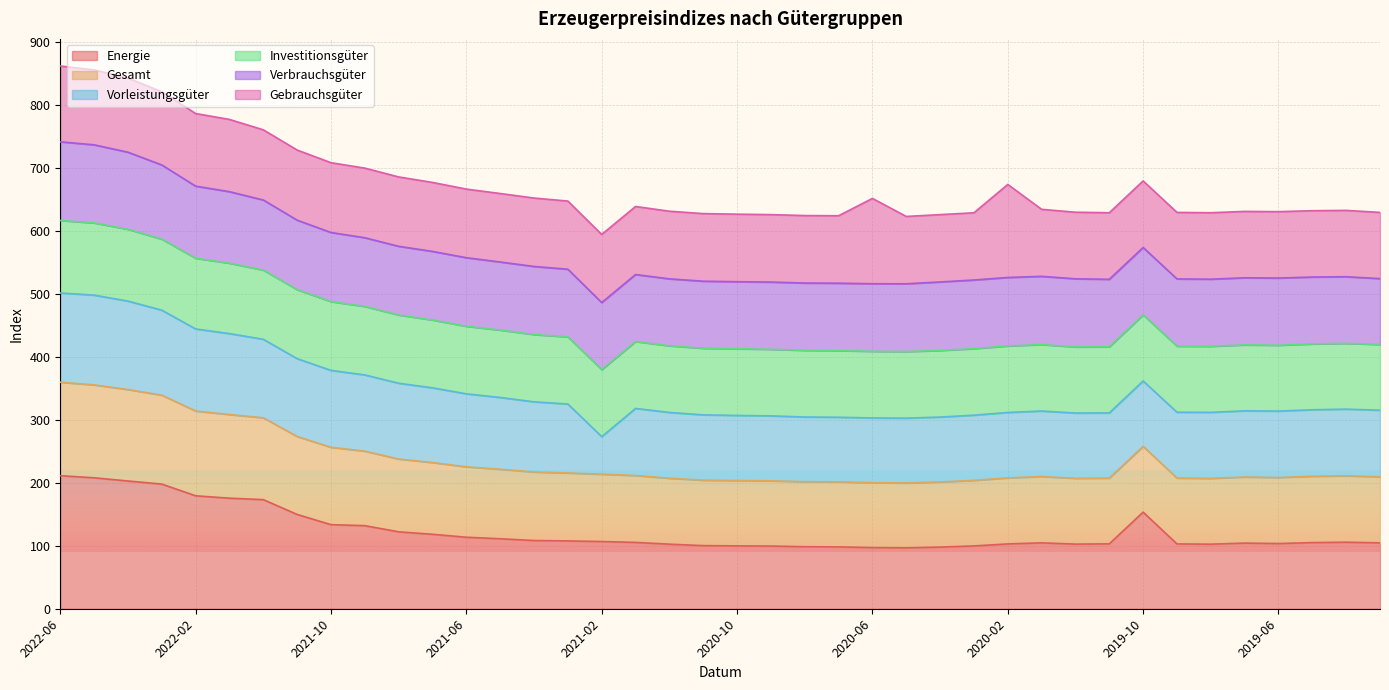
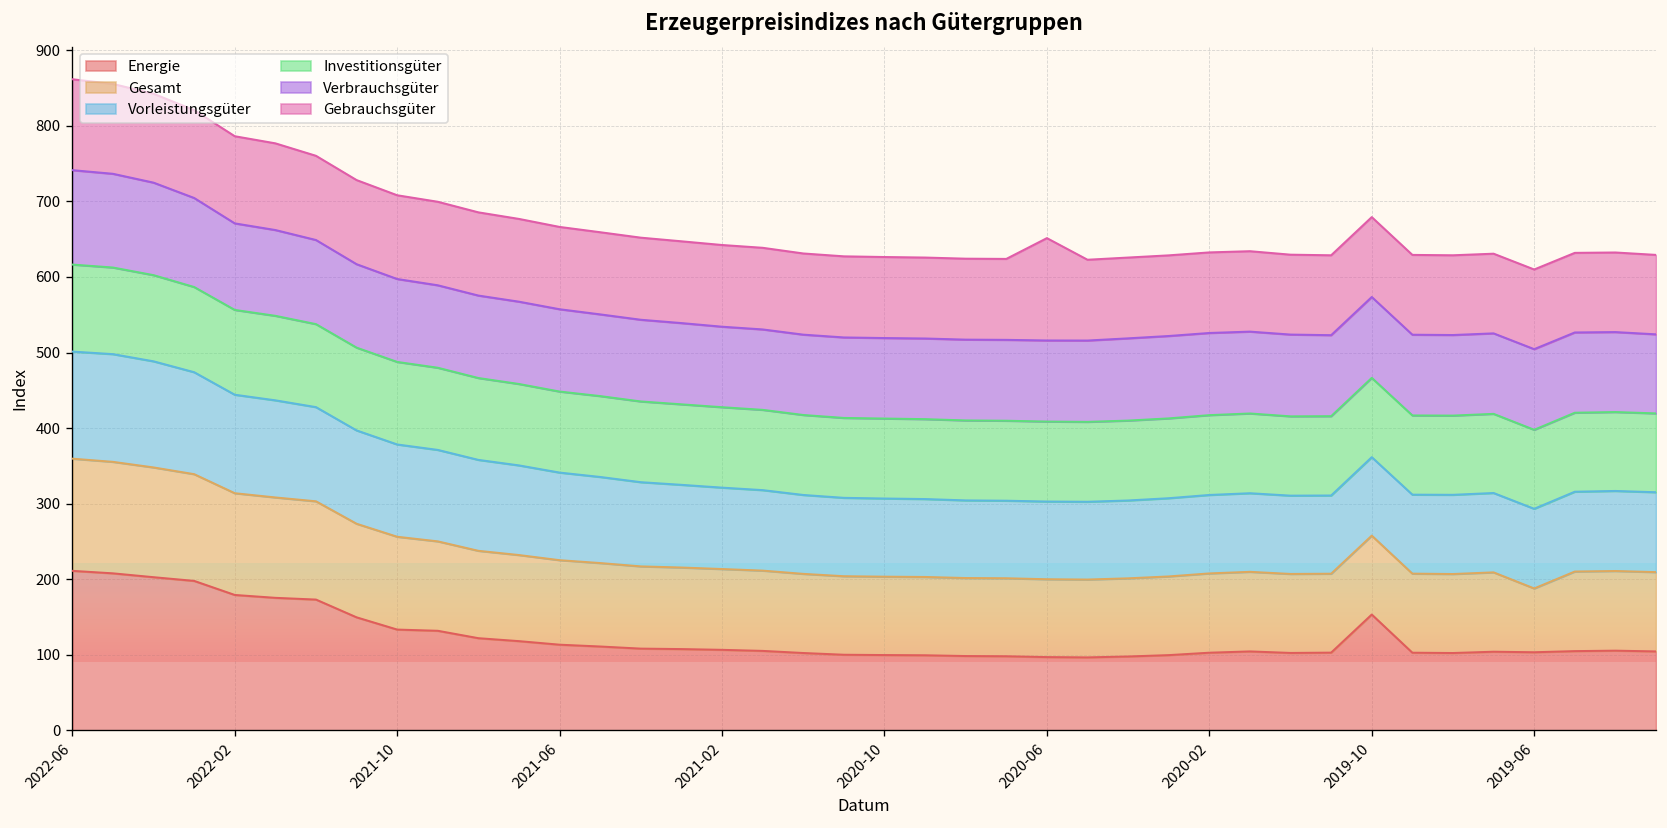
  {
    "Energie": {
      "2022-06": 210,
      "2022-02": 180,
      "2021-10": 130,
      "2021-06": 110,
      "2021-02": 110,
      "2020-10": 100,
      "2020-06": 100,
      "2020-02": 100,
      "2019-10": 150,
      "2019-06": 100
    },
    "Gesamt": {
      "2022-06": 150,
      "2022-02": 130,
      "2021-10": 120,
      "2021-06": 110,
      "2021-02": 110,
      "2020-10": 100,
      "2020-06": 100,
      "2020-02": 100,
      "2019-10": 100,
-     "2019-06": 100
+     "2019-06": 80
    },
    "Vorleistungsgüter": {
      "2022-06": 140,
      "2022-02": 130,
      "2021-10": 120,
      "2021-06": 120,
-     "2021-02": 60,
+     "2021-02": 110,
      "2020-10": 100,
      "2020-06": 100,
      "2020-02": 100,
      "2019-10": 100,
      "2019-06": 110
    },
    "Investitionsgüter": {
      "2022-06": 120,
      "2022-02": 110,
      "2021-10": 110,
      "2021-06": 110,
      "2021-02": 110,
      "2020-10": 110,
      "2020-06": 110,
      "2020-02": 110,
      "2019-10": 100,
      "2019-06": 100
    },
    "Verbrauchsgüter": {
      "2022-06": 120,
      "2022-02": 110,
      "2021-10": 110,
      "2021-06": 110,
      "2021-02": 110,
      "2020-10": 110,
      "2020-06": 110,
      "2020-02": 110,
      "2019-10": 110,
      "2019-06": 110
    },
    "Gebrauchsgüter": {
      "2022-06": 120,
      "2022-02": 120,
      "2021-10": 110,
      "2021-06": 110,
      "2021-02": 110,
      "2020-10": 110,
      "2020-06": 140,
-     "2020-02": 150,
+     "2020-02": 110,
      "2019-10": 110,
      "2019-06": 110
    }
  }
